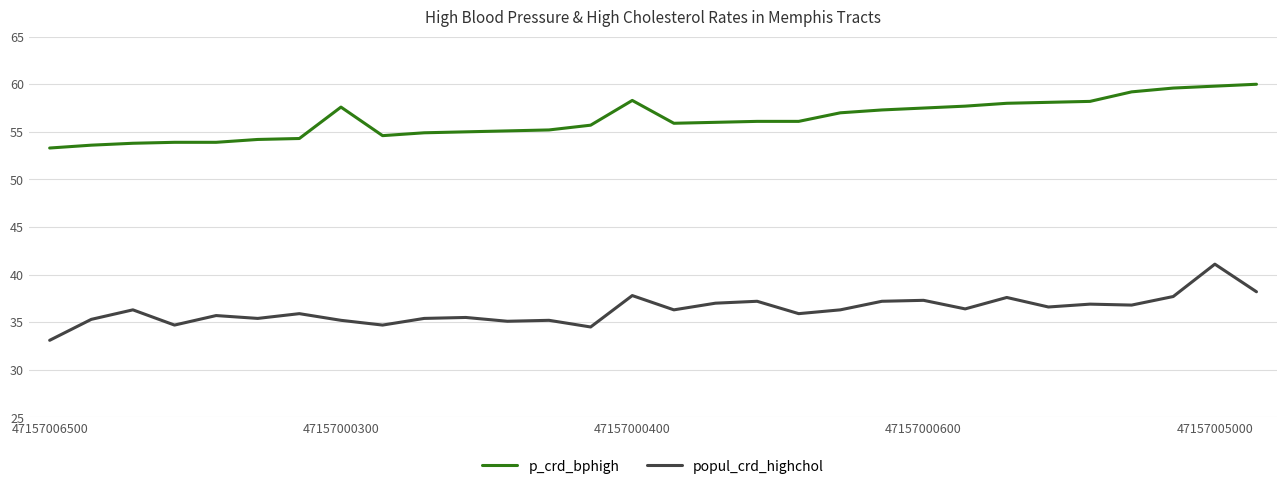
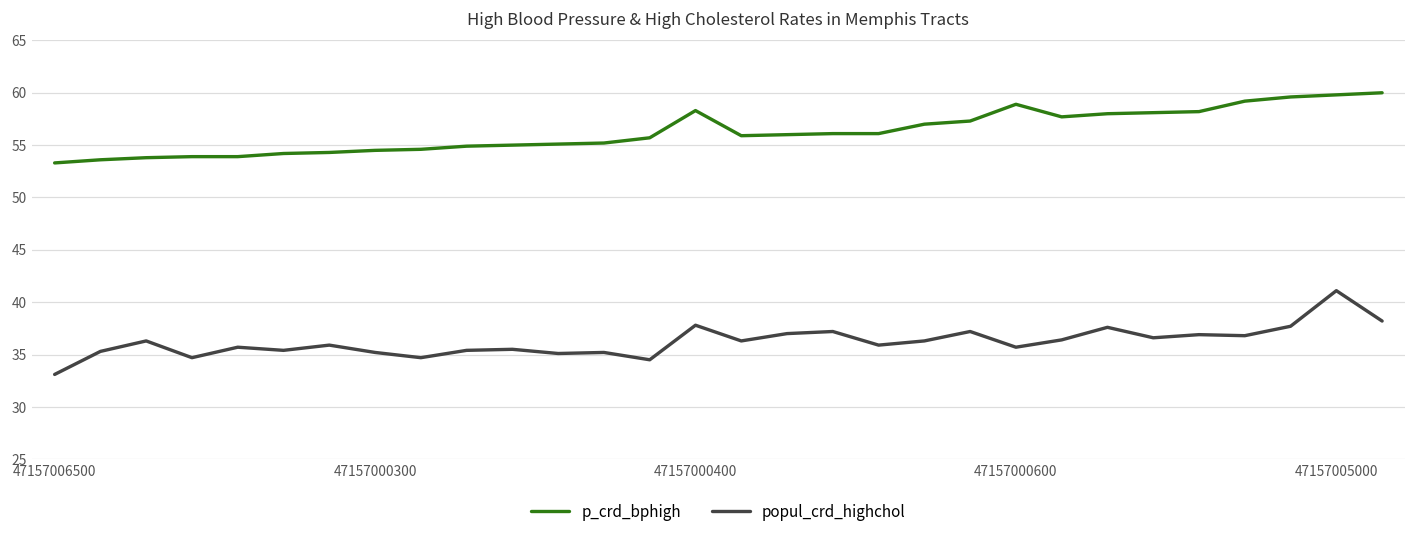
  {
    "p_crd_bphigh": {
      "47157006500": 53,
-     "47157000300": 58,
+     "47157000300": 55,
      "47157000400": 58,
-     "47157000600": 58,
+     "47157000600": 59,
      "47157005000": 60
    },
    "popul_crd_highchol": {
      "47157006500": 33,
      "47157000300": 35,
      "47157000400": 38,
-     "47157000600": 37,
+     "47157000600": 36,
      "47157005000": 41
    }
  }
